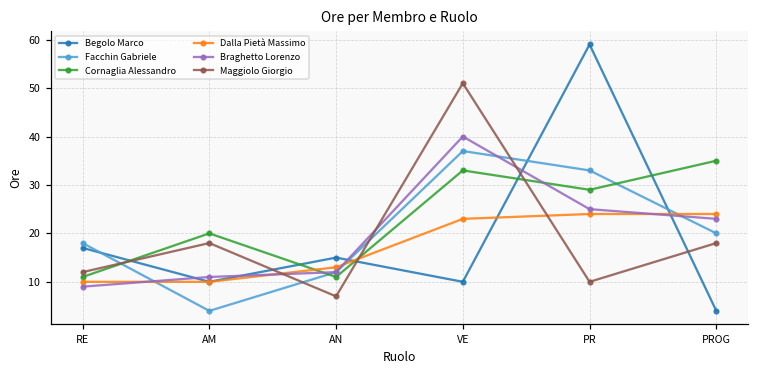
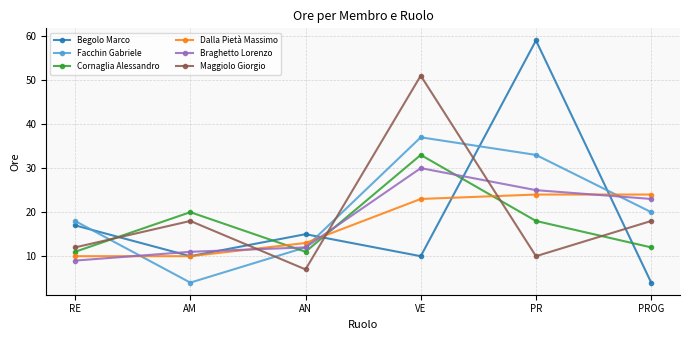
  {
    "Begolo Marco": {
      "RE": 17,
      "AN": 15,
      "VE": 10,
      "PR": 59,
      "PROG": 4
    },
    "Facchin Gabriele": {
      "RE": 18,
      "AM": 4,
      "VE": 37,
      "PR": 33,
      "PROG": 20
    },
    "Cornaglia Alessandro": {
      "RE": 11,
      "AM": 20,
      "AN": 11,
      "VE": 33,
-     "PR": 29,
-     "PROG": 35
+     "PR": 18,
+     "PROG": 12
    },
    "Dalla Pietà Massimo": {
      "RE": 10,
      "AN": 13,
      "VE": 23,
      "PR": 24,
      "PROG": 24
    },
    "Braghetto Lorenzo": {
      "RE": 9,
      "AM": 11,
-     "VE": 40,
+     "VE": 30,
      "PR": 25,
      "PROG": 23
    },
    "Maggiolo Giorgio": {
      "RE": 12,
      "AM": 18,
      "AN": 7,
      "VE": 51,
      "PR": 10,
      "PROG": 18
    }
  }
